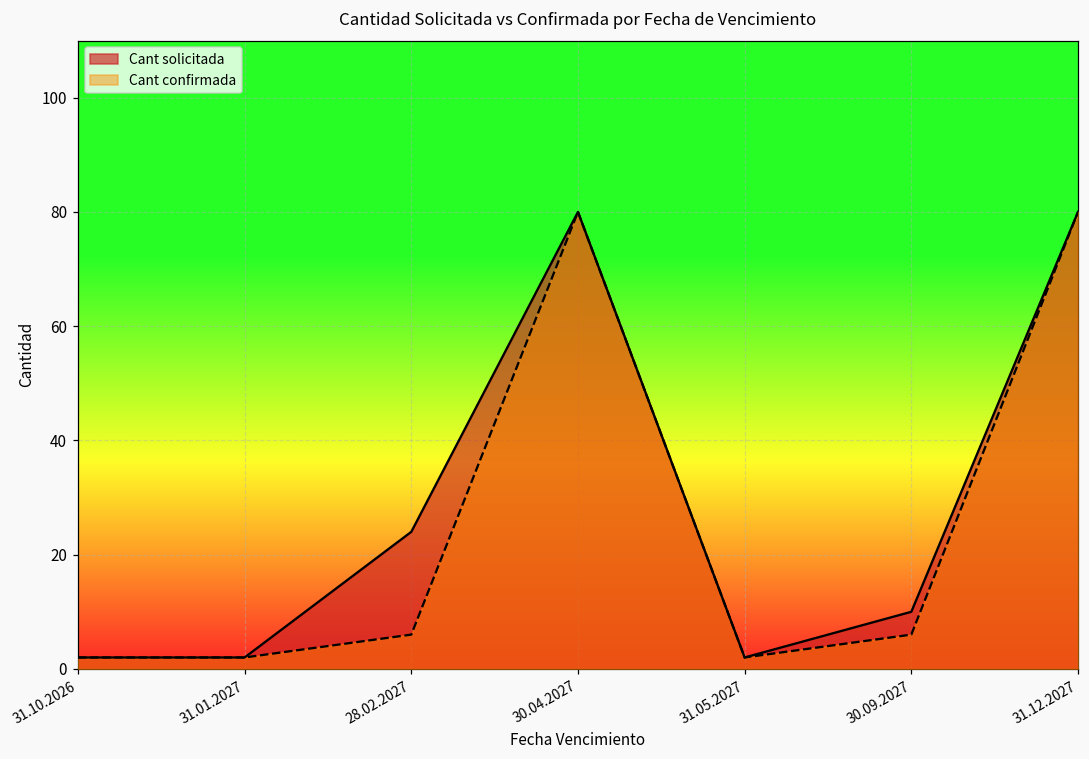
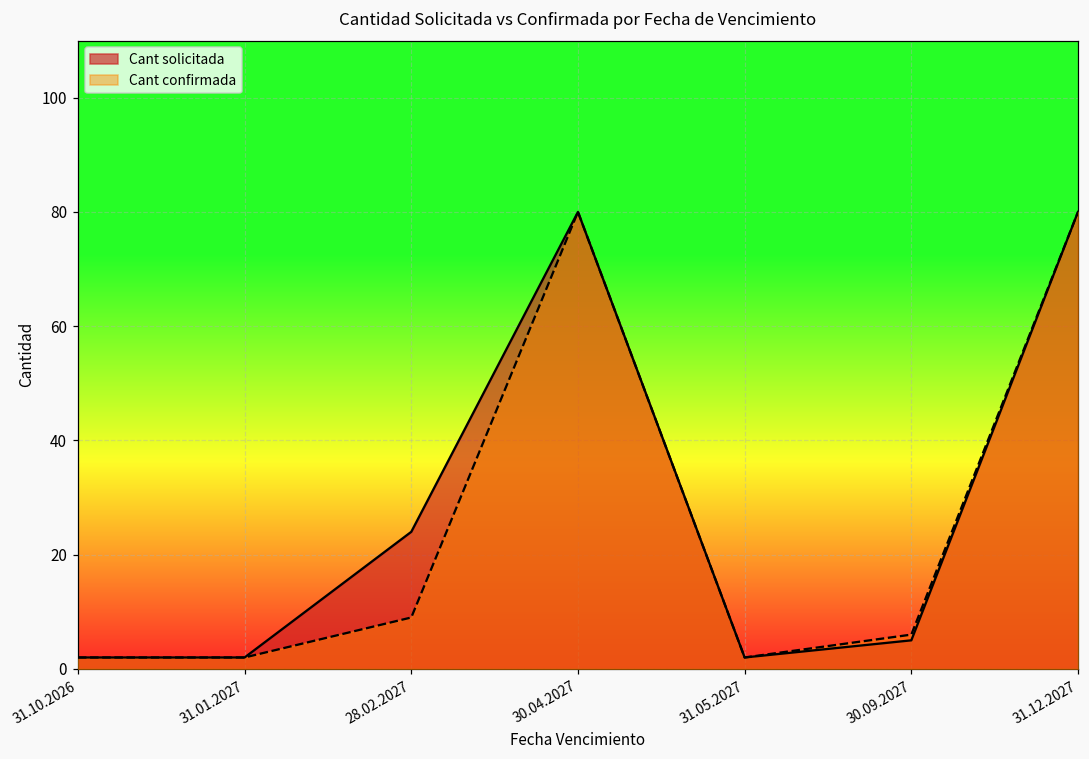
  {
    "Cant solicitada": {
      "28.02.2027": 24,
-     "30.09.2027": 10
+     "30.09.2027": 5
    },
    "Cant confirmada": {
-     "28.02.2027": 6,
+     "28.02.2027": 9,
      "30.09.2027": 6
    }
  }
